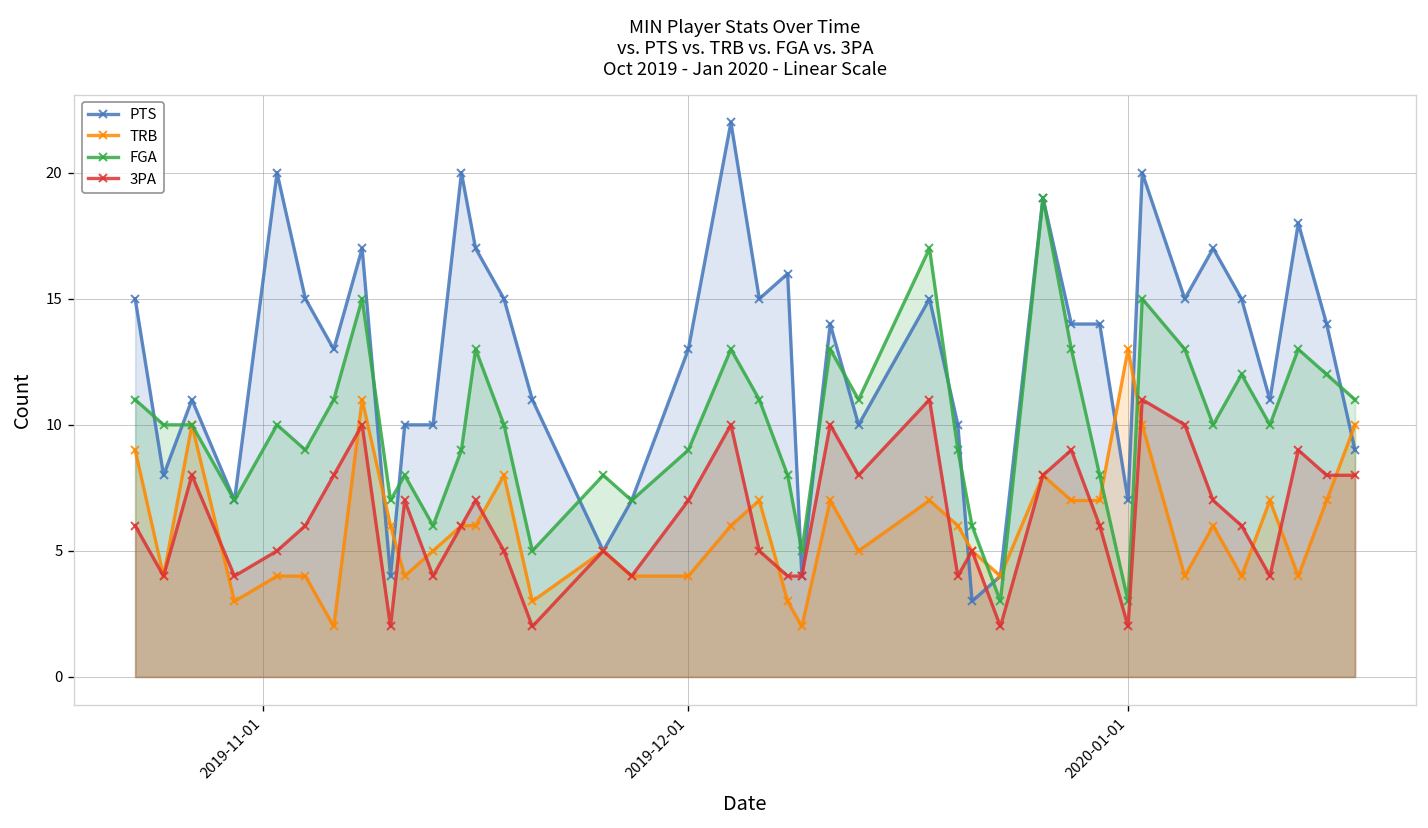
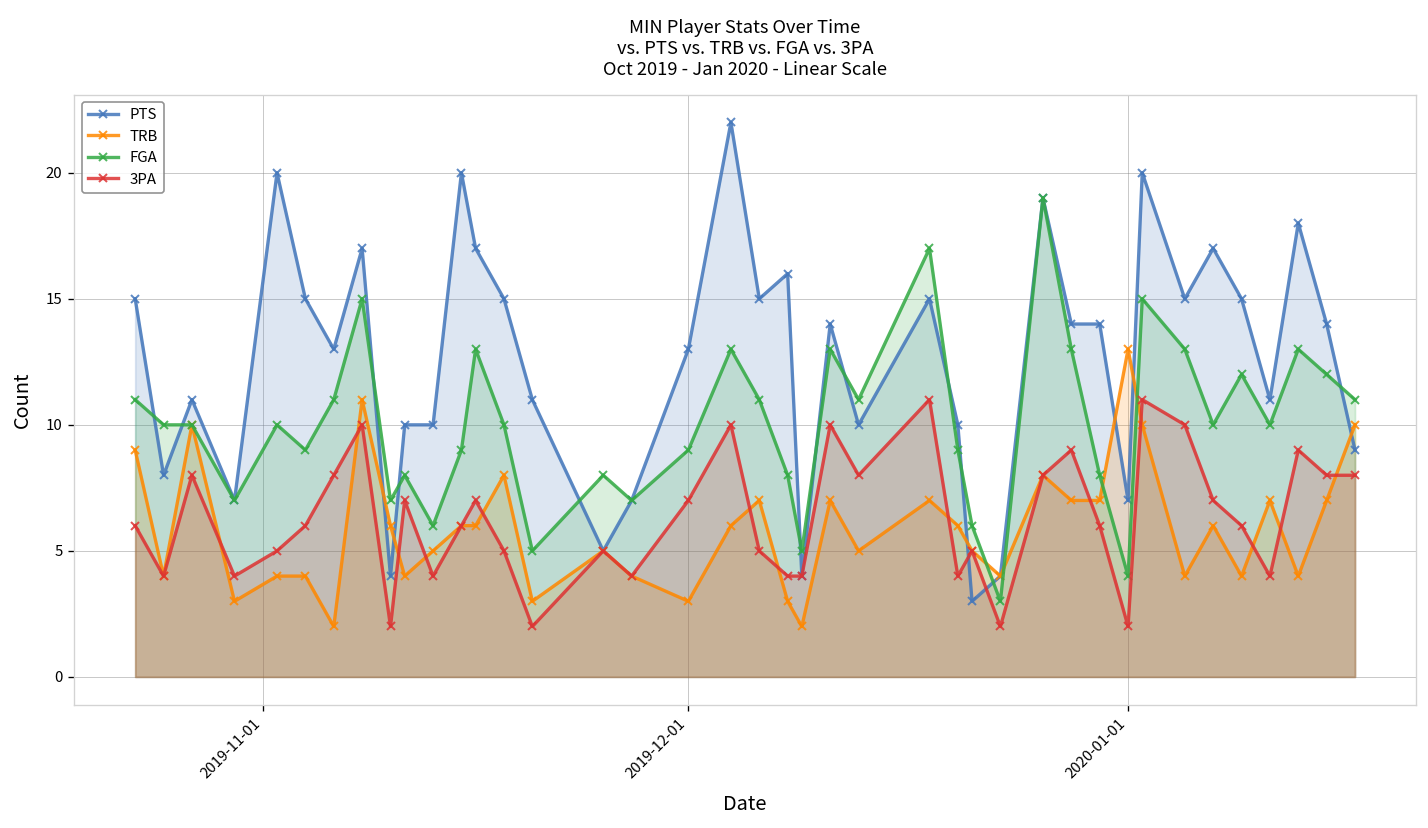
  {
    "PTS": {
      "2019-12-01": 13,
      "2020-01-01": 7
    },
    "TRB": {
-     "2019-12-01": 4,
+     "2019-12-01": 3,
      "2020-01-01": 13
    },
    "FGA": {
      "2019-12-01": 9,
-     "2020-01-01": 3
+     "2020-01-01": 4
    },
    "3PA": {
      "2019-12-01": 7,
      "2020-01-01": 2
    }
  }
